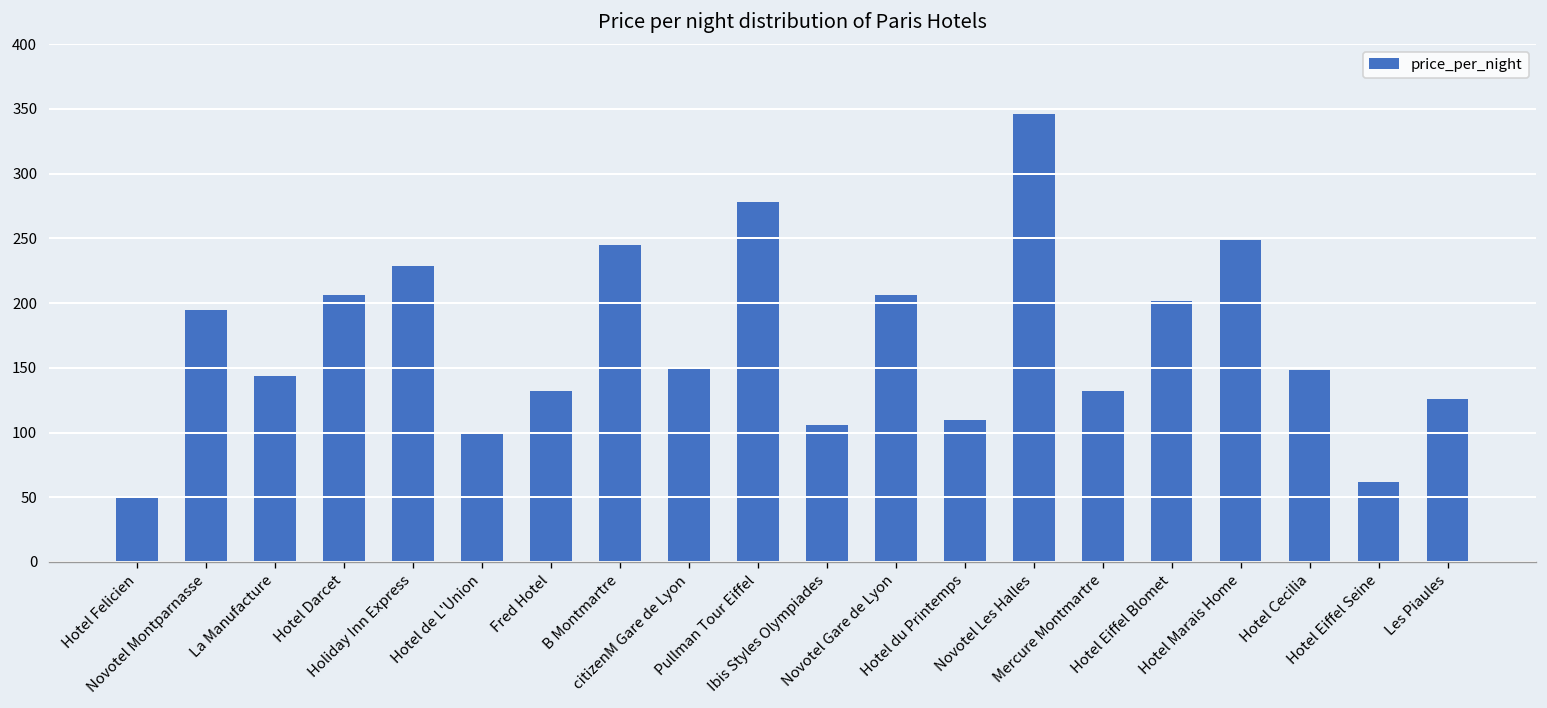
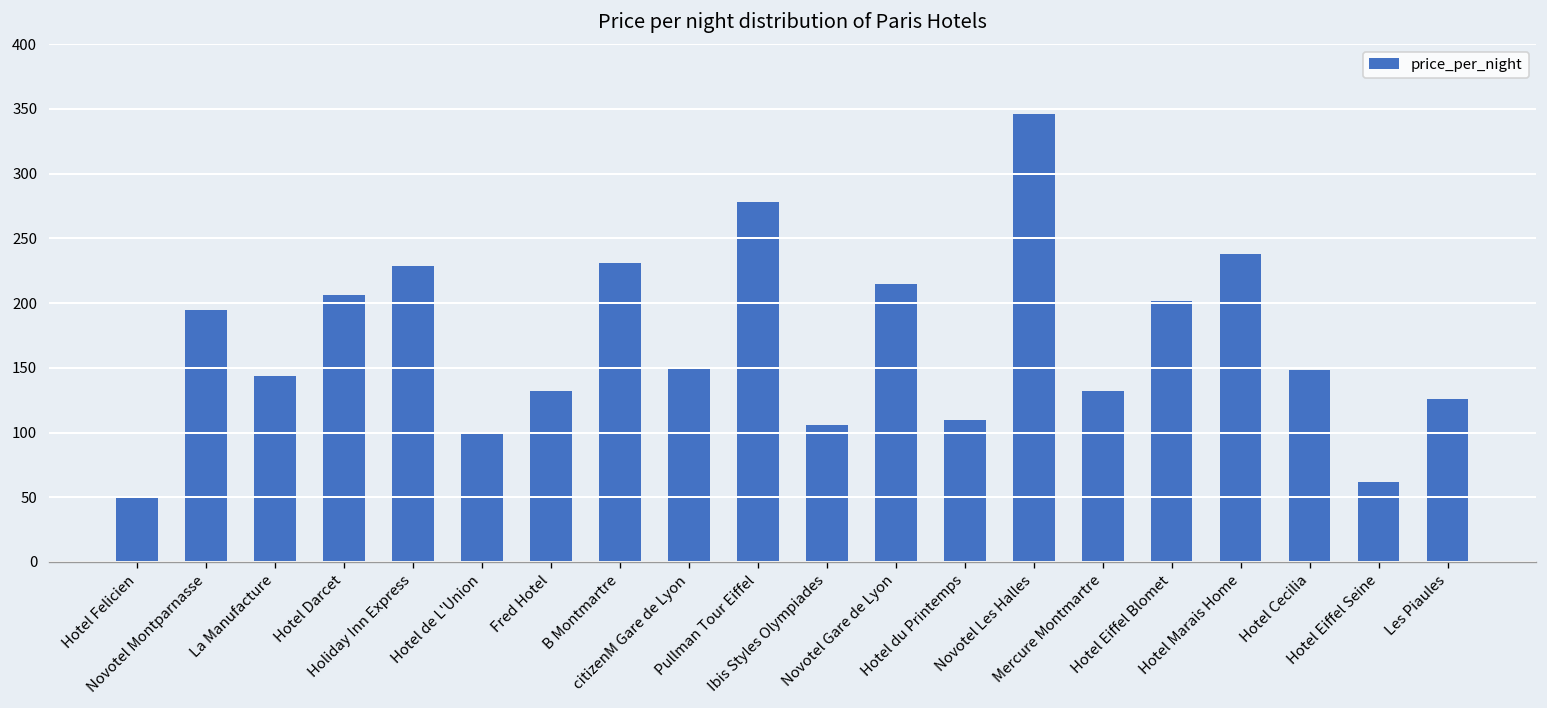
  {
    "Hotel Felicien": 50,
    "Novotel Montparnasse": 195,
    "La Manufacture": 144,
    "Hotel Darcet": 206,
    "Holiday Inn Express": 229,
    "Hotel de L'Union": 99,
    "Fred Hotel": 132,
-   "B Montmartre": 245,
+   "B Montmartre": 231,
    "citizenM Gare de Lyon": 149,
    "Pullman Tour Eiffel": 278,
    "Ibis Styles Olympiades": 106,
-   "Novotel Gare de Lyon": 206,
+   "Novotel Gare de Lyon": 215,
    "Hotel du Printemps": 110,
    "Novotel Les Halles": 346,
    "Mercure Montmartre": 132,
    "Hotel Eiffel Blomet": 202,
-   "Hotel Marais Home": 249,
+   "Hotel Marais Home": 238,
    "Hotel Cecilia": 148,
    "Hotel Eiffel Seine": 62,
    "Les Piaules": 126
  }
